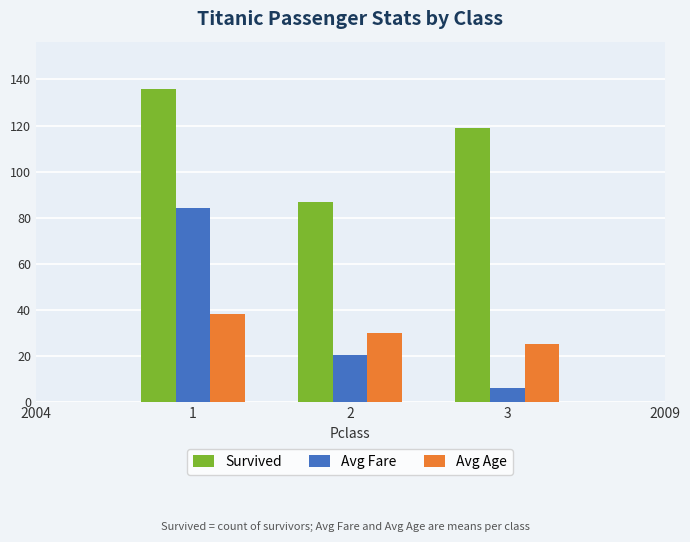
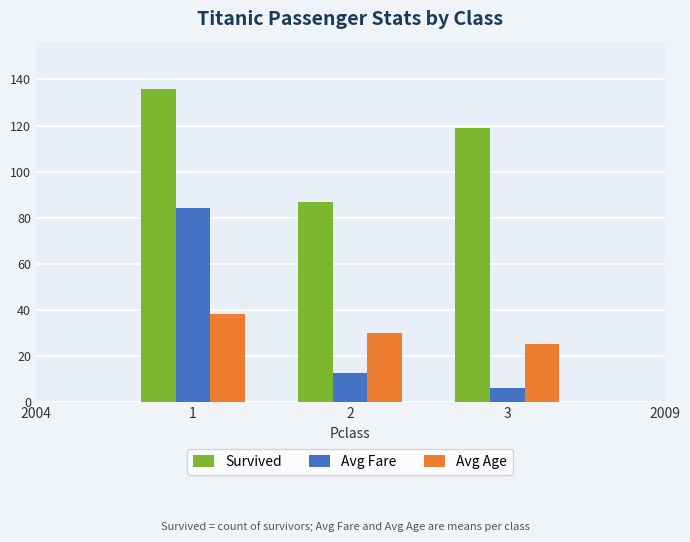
  {
    "Avg Fare": {
      "1": 84,
-     "2": 21,
+     "2": 13,
      "3": 6
    }
  }
